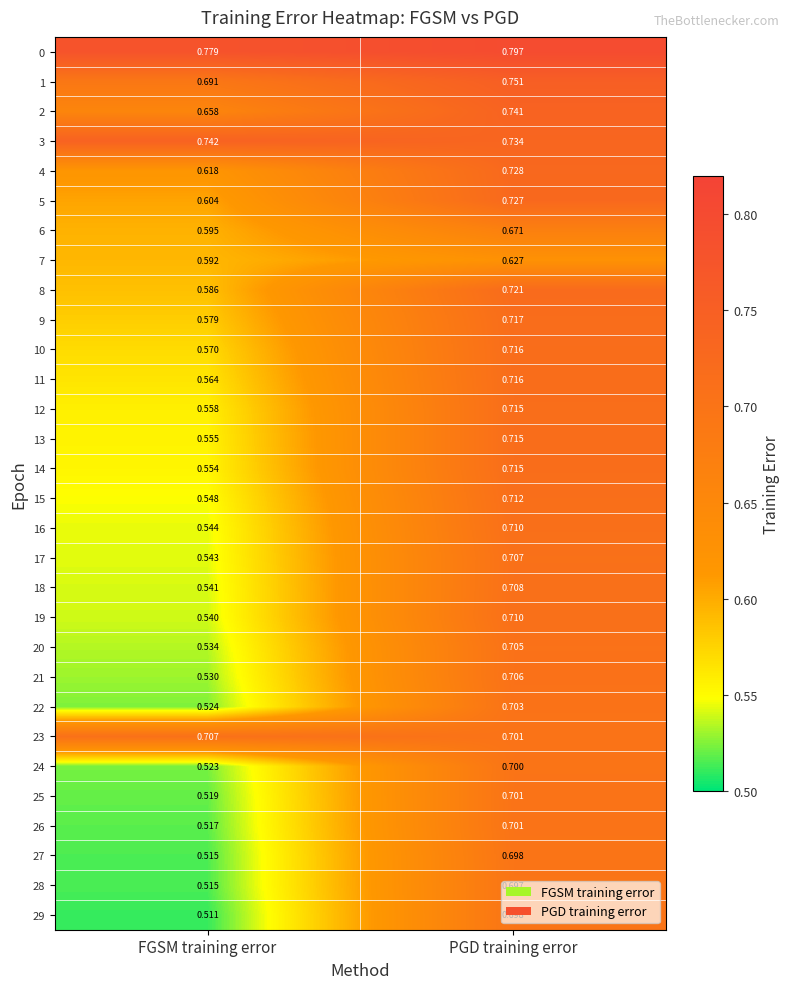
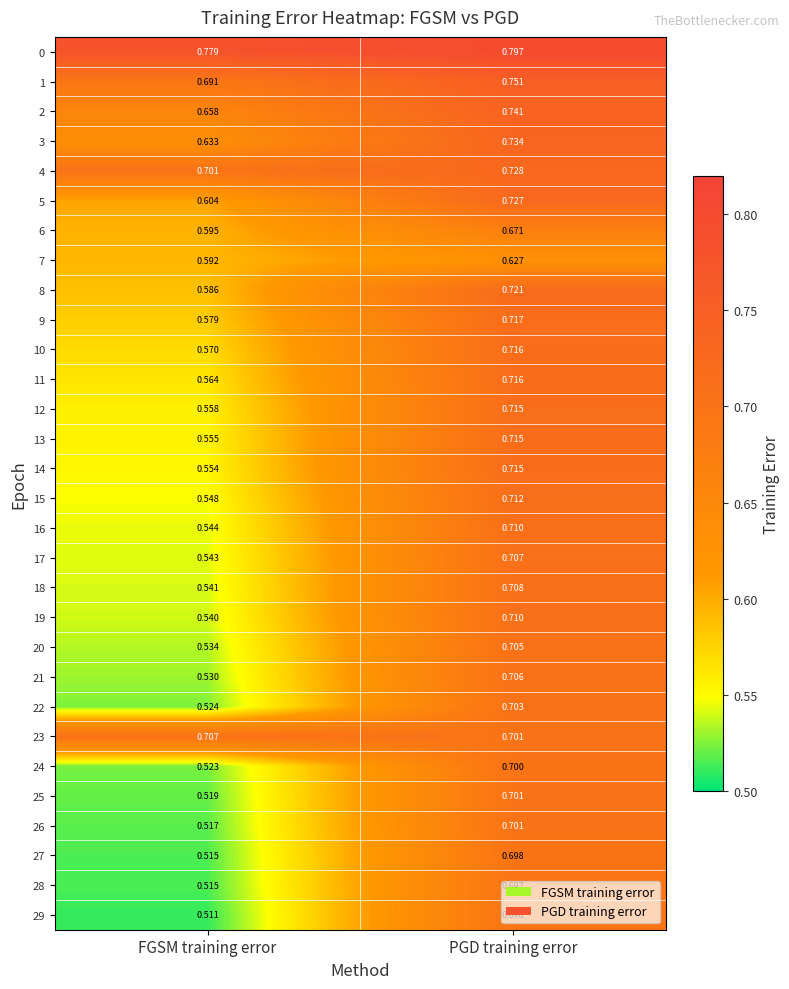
  {
    "0": {
      "FGSM training error": 0.779,
      "PGD training error": 0.797
    },
    "1": {
      "FGSM training error": 0.691,
      "PGD training error": 0.751
    },
    "2": {
      "FGSM training error": 0.658,
      "PGD training error": 0.741
    },
    "3": {
-     "FGSM training error": 0.742,
+     "FGSM training error": 0.633,
      "PGD training error": 0.734
    },
    "4": {
-     "FGSM training error": 0.618,
+     "FGSM training error": 0.701,
      "PGD training error": 0.728
    },
    "5": {
      "FGSM training error": 0.604,
      "PGD training error": 0.727
    },
    "6": {
      "FGSM training error": 0.595,
      "PGD training error": 0.671
    },
    "7": {
      "FGSM training error": 0.592,
      "PGD training error": 0.627
    },
    "8": {
      "FGSM training error": 0.586,
      "PGD training error": 0.721
    },
    "9": {
      "FGSM training error": 0.579,
      "PGD training error": 0.717
    },
    "10": {
      "FGSM training error": 0.570,
      "PGD training error": 0.716
    },
    "11": {
      "FGSM training error": 0.564,
      "PGD training error": 0.716
    },
    "12": {
      "FGSM training error": 0.558,
      "PGD training error": 0.715
    },
    "13": {
      "FGSM training error": 0.555,
      "PGD training error": 0.715
    },
    "14": {
      "FGSM training error": 0.554,
      "PGD training error": 0.715
    },
    "15": {
      "FGSM training error": 0.548,
      "PGD training error": 0.712
    },
    "16": {
      "FGSM training error": 0.544,
      "PGD training error": 0.710
    },
    "17": {
      "FGSM training error": 0.543,
      "PGD training error": 0.707
    },
    "18": {
      "FGSM training error": 0.541,
      "PGD training error": 0.708
    },
    "19": {
      "FGSM training error": 0.540,
      "PGD training error": 0.710
    },
    "20": {
      "FGSM training error": 0.534,
      "PGD training error": 0.705
    },
    "21": {
      "FGSM training error": 0.530,
      "PGD training error": 0.706
    },
    "22": {
      "FGSM training error": 0.524,
      "PGD training error": 0.703
    },
    "23": {
      "FGSM training error": 0.707,
      "PGD training error": 0.701
    },
    "24": {
      "FGSM training error": 0.523,
      "PGD training error": 0.700
    },
    "25": {
      "FGSM training error": 0.519,
      "PGD training error": 0.701
    },
    "26": {
      "FGSM training error": 0.517,
      "PGD training error": 0.701
    },
    "27": {
      "FGSM training error": 0.515,
      "PGD training error": 0.698
    },
    "28": {
      "FGSM training error": 0.515
    },
    "29": {
      "FGSM training error": 0.511
    }
  }
